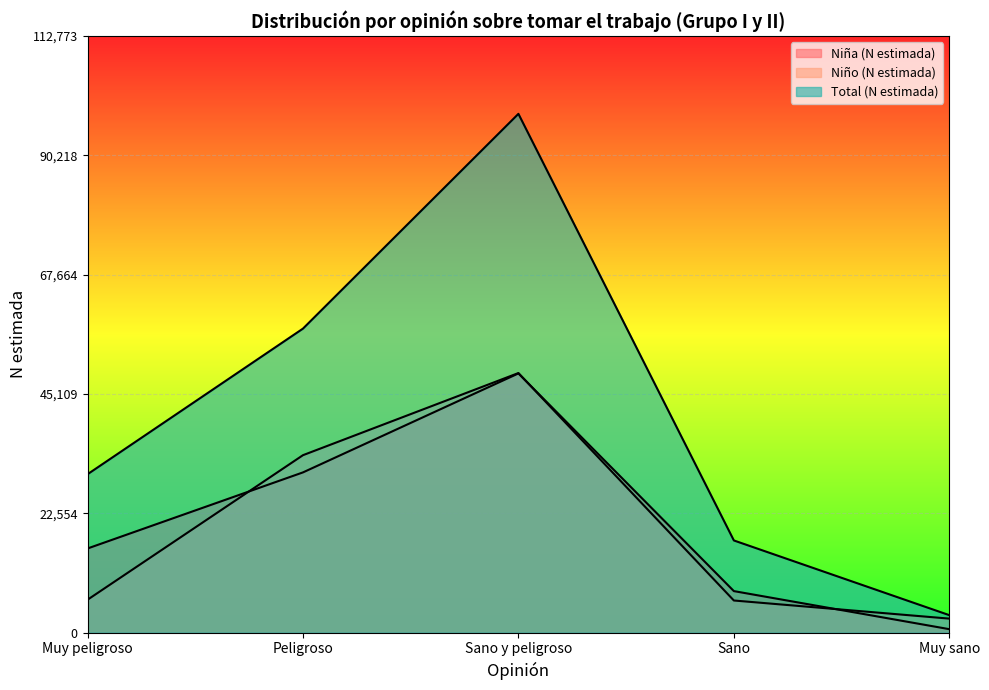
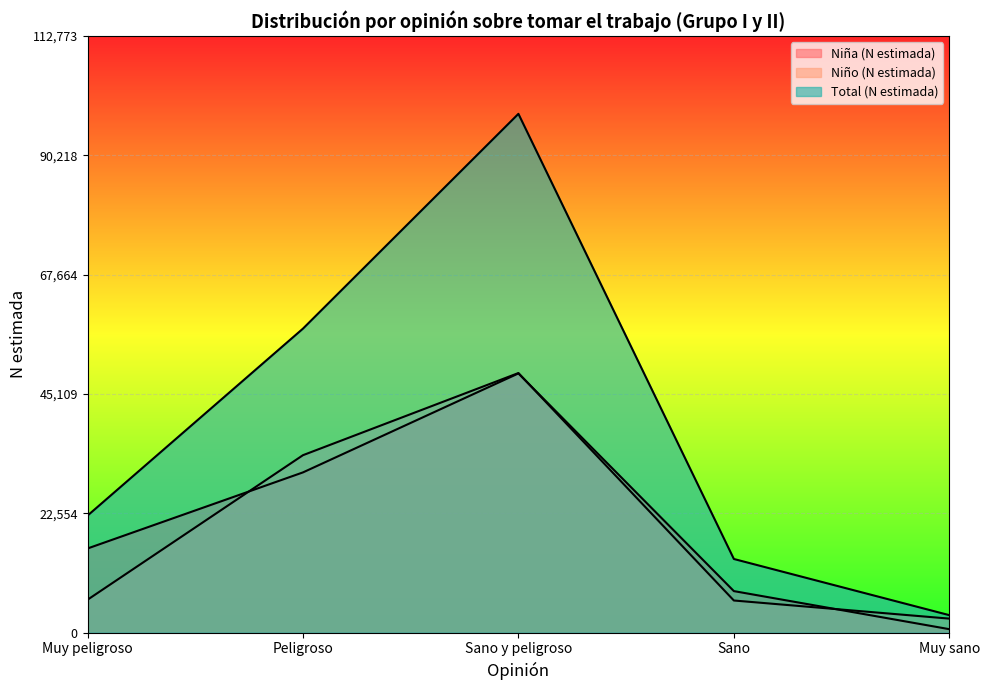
  {
    "Total (N estimada)": {
-     "Muy peligroso": "30,000",
+     "Muy peligroso": "22,000",
      "Peligroso": "57,000",
      "Sano y peligroso": "98,000",
-     "Sano": "17,000",
+     "Sano": "14,000",
      "Muy sano": "3,000"
    }
  }
